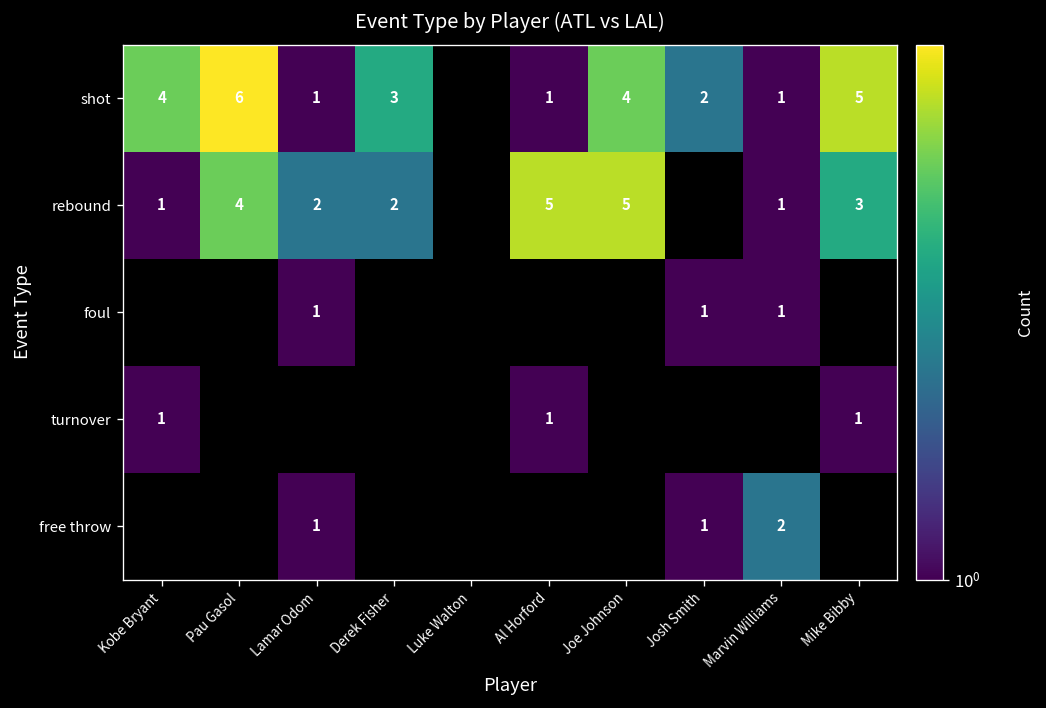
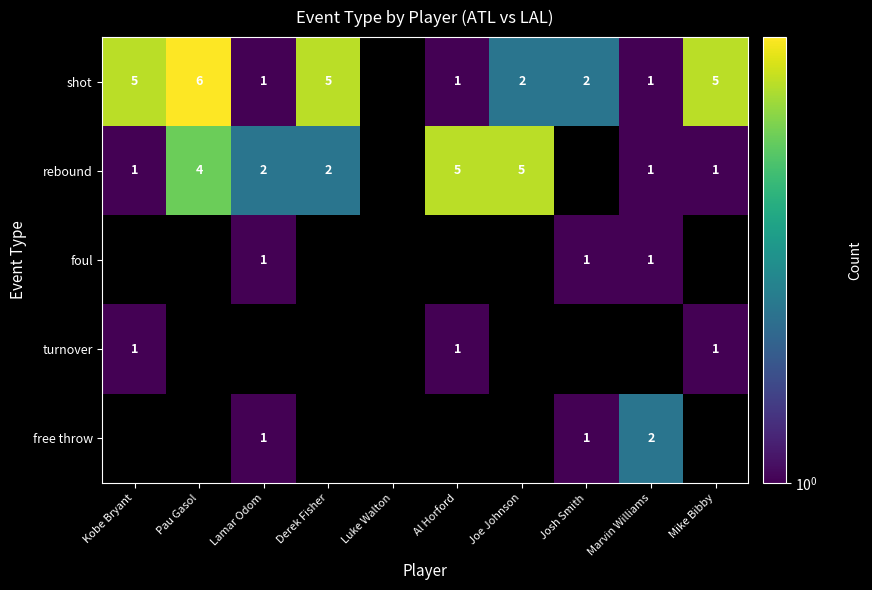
  {
    "shot": {
-     "Kobe Bryant": 4,
+     "Kobe Bryant": 5,
      "Pau Gasol": 6,
      "Lamar Odom": 1,
-     "Derek Fisher": 3,
+     "Derek Fisher": 5,
      "Al Horford": 1,
-     "Joe Johnson": 4,
+     "Joe Johnson": 2,
      "Josh Smith": 2,
      "Marvin Williams": 1,
      "Mike Bibby": 5
    },
    "rebound": {
      "Kobe Bryant": 1,
      "Pau Gasol": 4,
      "Lamar Odom": 2,
      "Derek Fisher": 2,
      "Al Horford": 5,
      "Joe Johnson": 5,
      "Marvin Williams": 1,
-     "Mike Bibby": 3
+     "Mike Bibby": 1
    },
    "foul": {
      "Lamar Odom": 1,
      "Josh Smith": 1,
      "Marvin Williams": 1
    },
    "turnover": {
      "Kobe Bryant": 1,
      "Al Horford": 1,
      "Mike Bibby": 1
    },
    "free throw": {
      "Lamar Odom": 1,
      "Josh Smith": 1,
      "Marvin Williams": 2
    }
  }
